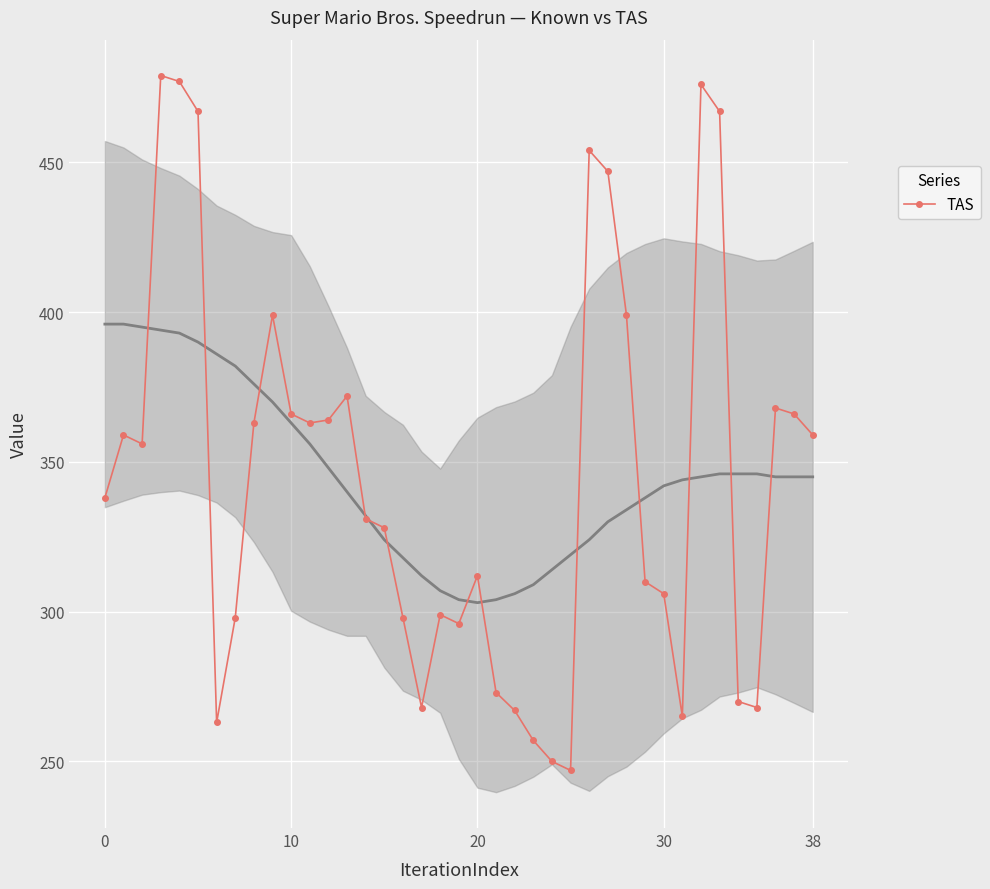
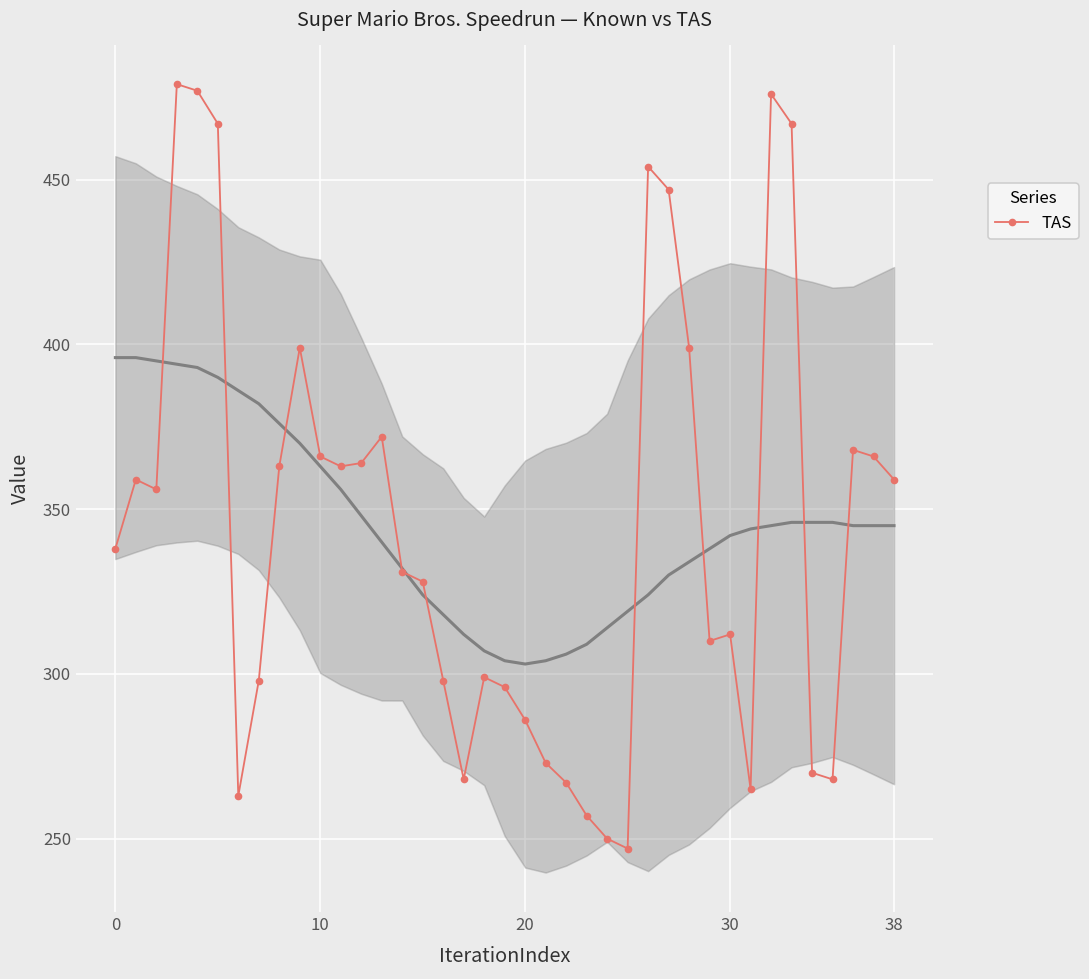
  {
    "TAS": {
      "0": 338,
      "10": 366,
-     "20": 312,
-     "30": 306,
+     "20": 286,
+     "30": 312,
      "38": 359
    }
  }
